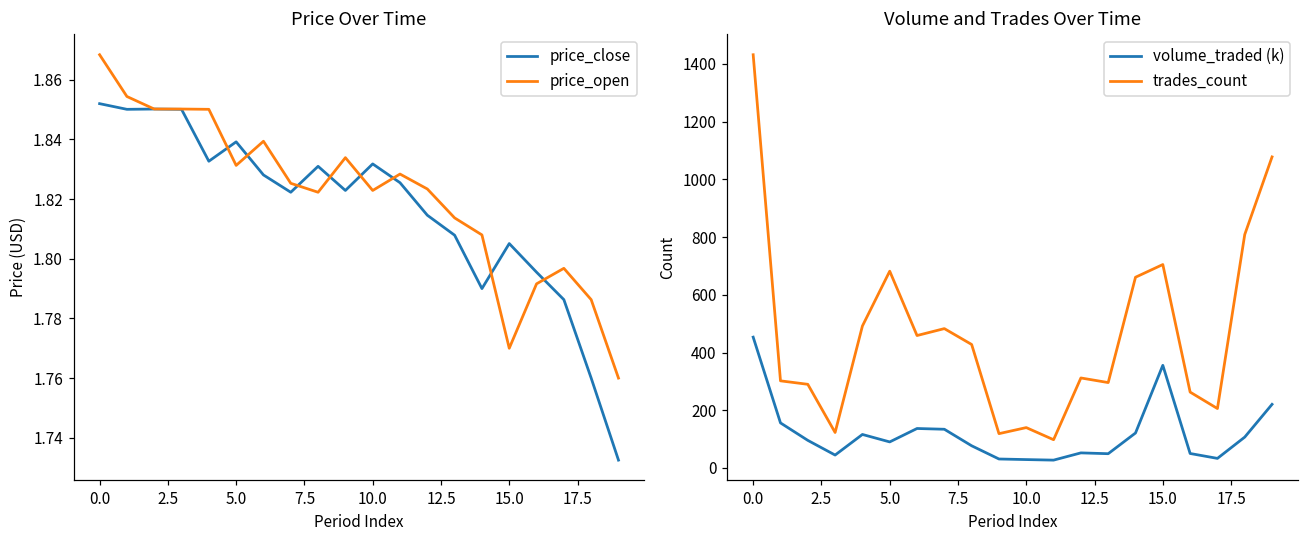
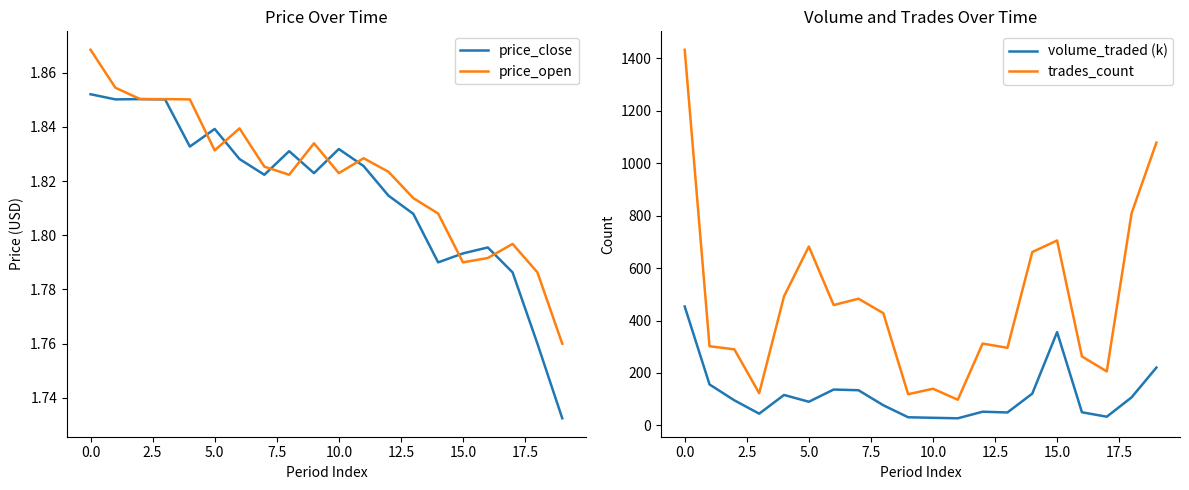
  {
    "Price Over Time": {
      "price_close": {
        "0.0": 1.852,
        "5.0": 1.839,
        "10.0": 1.832,
-       "15.0": 1.805
+       "15.0": 1.793
      },
      "price_open": {
        "0.0": 1.868,
        "5.0": 1.831,
        "10.0": 1.823,
-       "15.0": 1.77
+       "15.0": 1.79
      }
    },
    "Volume and Trades Over Time": {
      "volume_traded (k)": {
        "0.0": 450,
        "5.0": 90,
        "10.0": 30,
        "15.0": 360
      },
      "trades_count": {
        "0.0": 1430,
        "5.0": 680,
        "10.0": 140,
        "15.0": 710
      }
    }
  }
